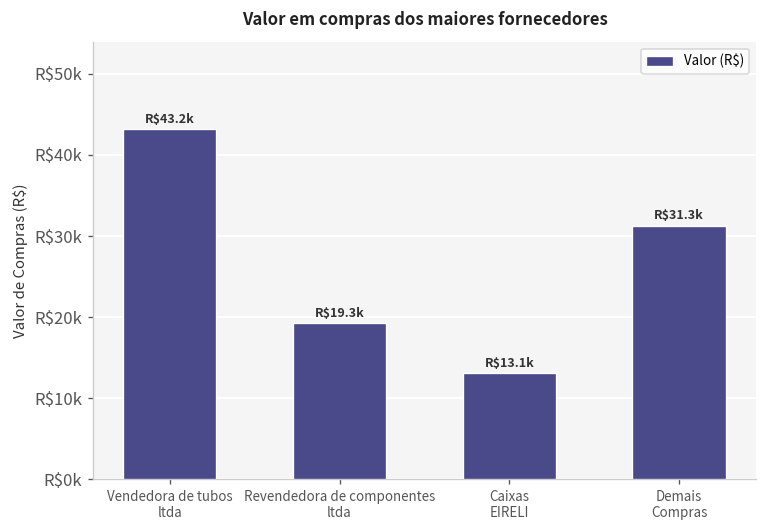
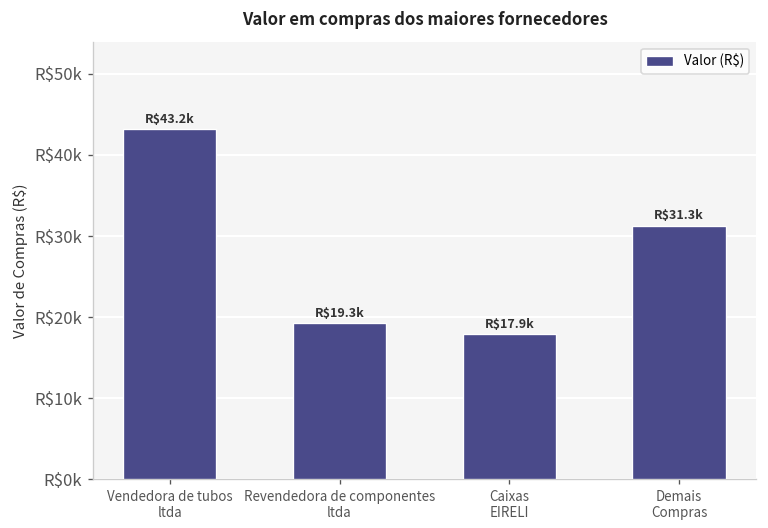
  {
    "Vendedora de tubos ltda": "$43.2k",
    "Revendedora de componentes ltda": "$19.3k",
-   "Caixas EIRELI": "$13.1k",
+   "Caixas EIRELI": "$17.9k",
    "Demais Compras": "$31.3k"
  }
